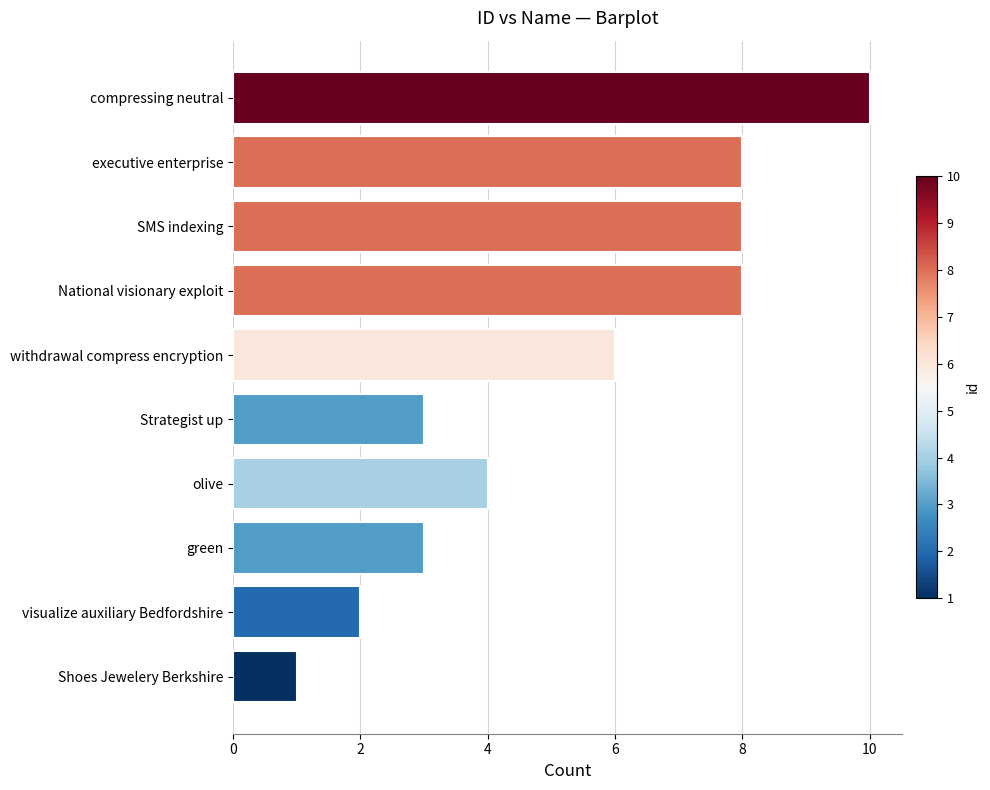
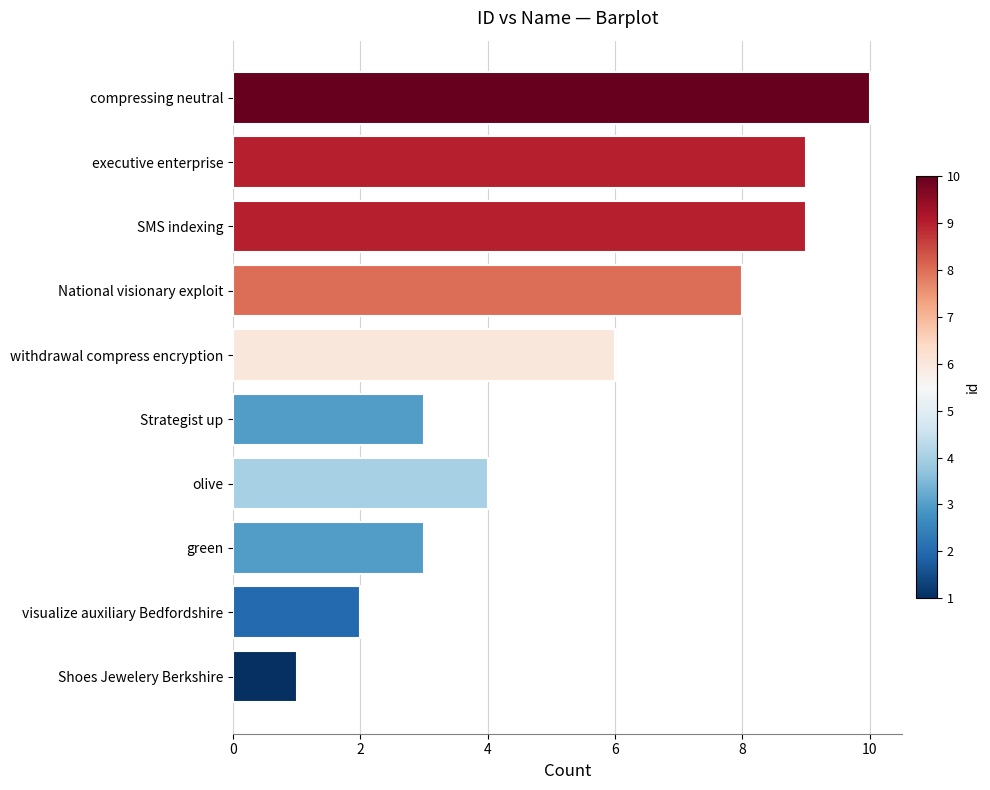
  {
    "compressing neutral": 10,
-   "executive enterprise": 8,
-   "SMS indexing": 8,
+   "executive enterprise": 9,
+   "SMS indexing": 9,
    "National visionary exploit": 8,
    "withdrawal compress encryption": 6,
    "Strategist up": 3,
    "olive": 4,
    "green": 3,
    "visualize auxiliary Bedfordshire": 2,
    "Shoes Jewelery Berkshire": 1
  }
